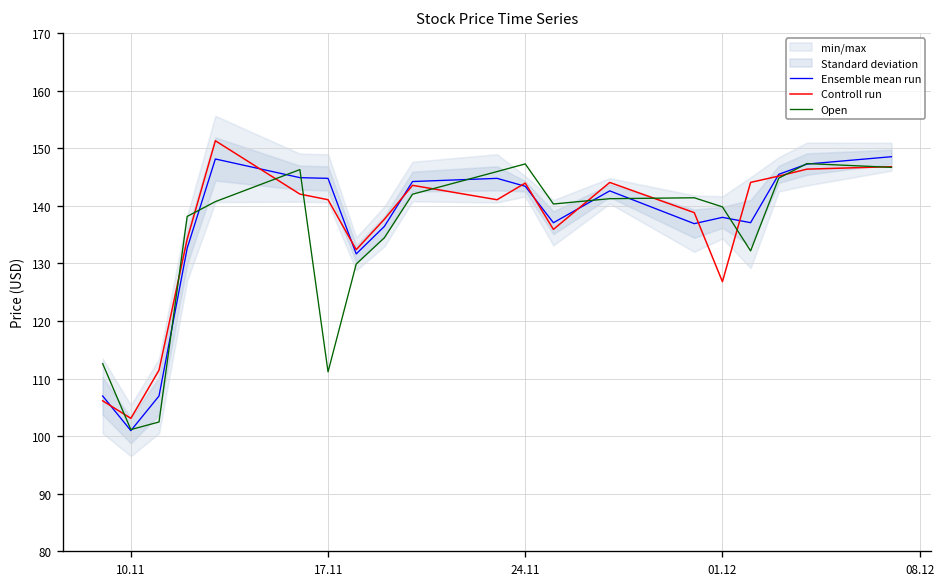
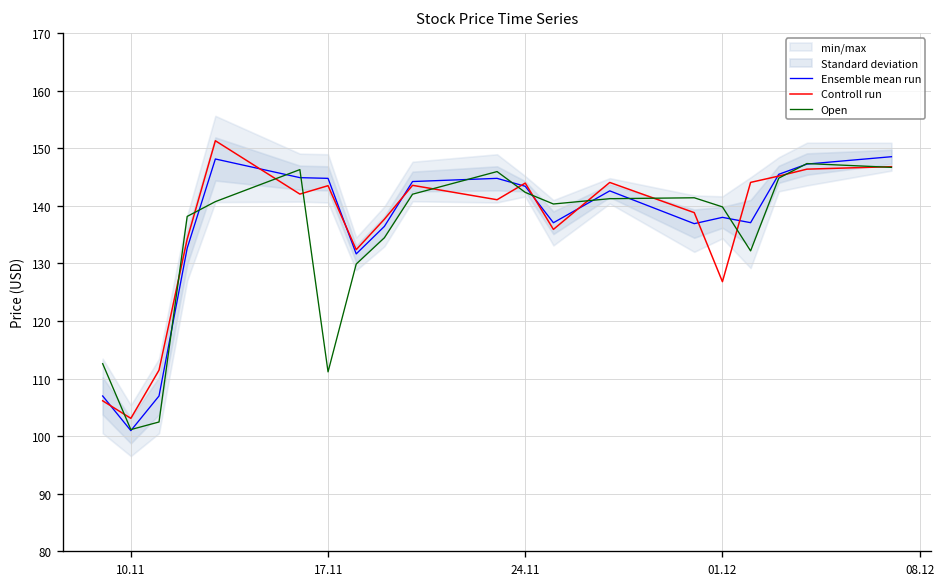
  {
    "Ensemble mean run": {
      "17.11": 145,
      "24.11": 143,
      "01.12": 138
    },
    "Controll run": {
-     "17.11": 141,
+     "17.11": 143,
      "01.12": 127
    },
    "Open": {
      "17.11": 111,
-     "24.11": 147
+     "24.11": 142
    }
  }
